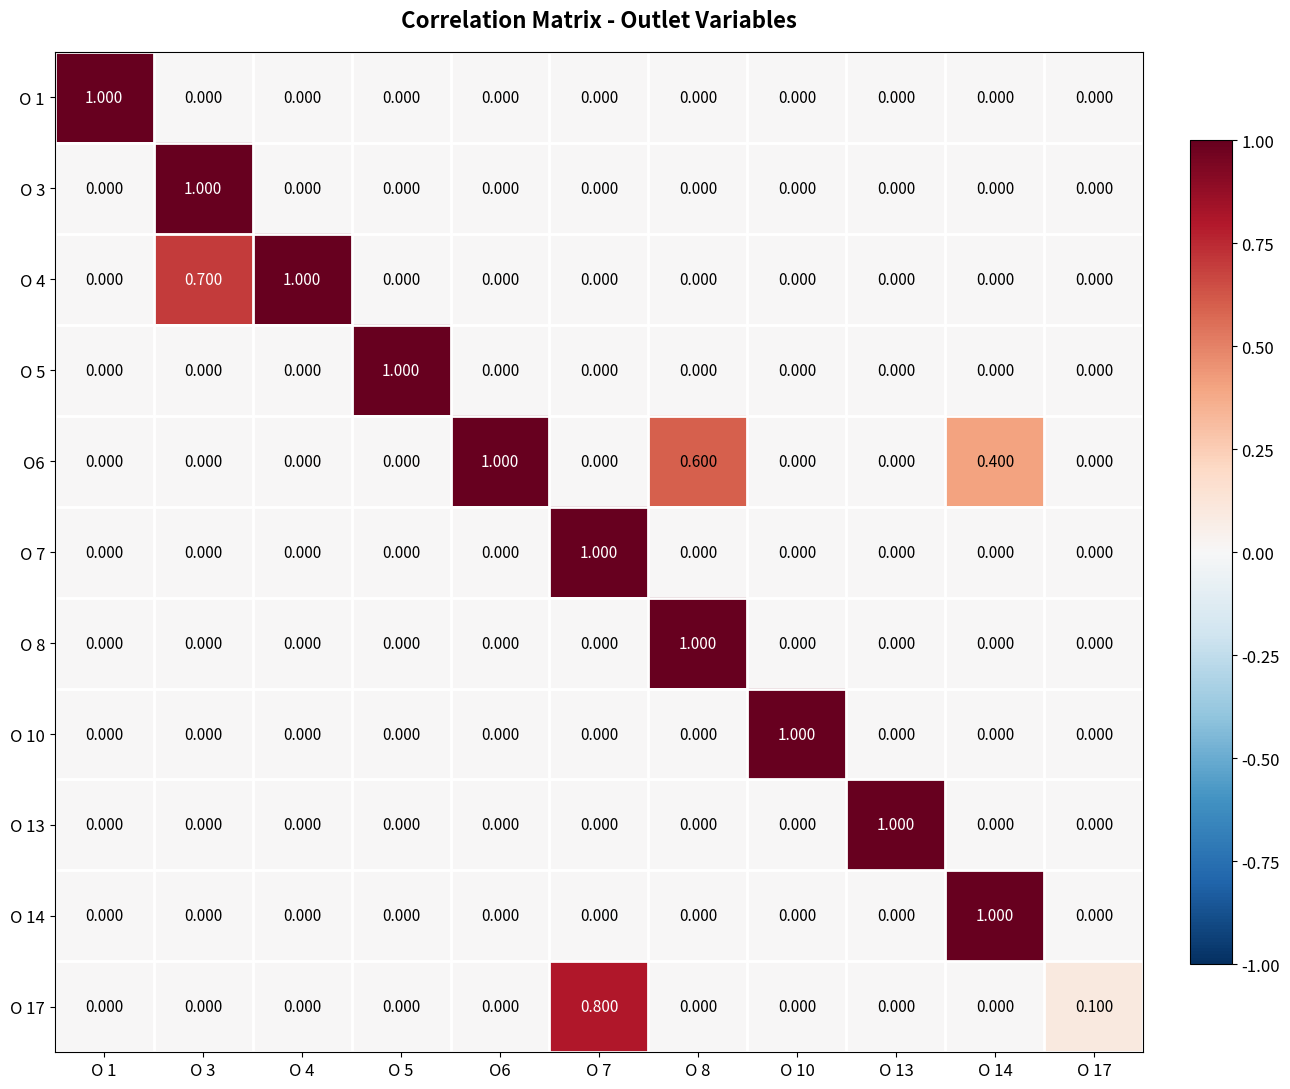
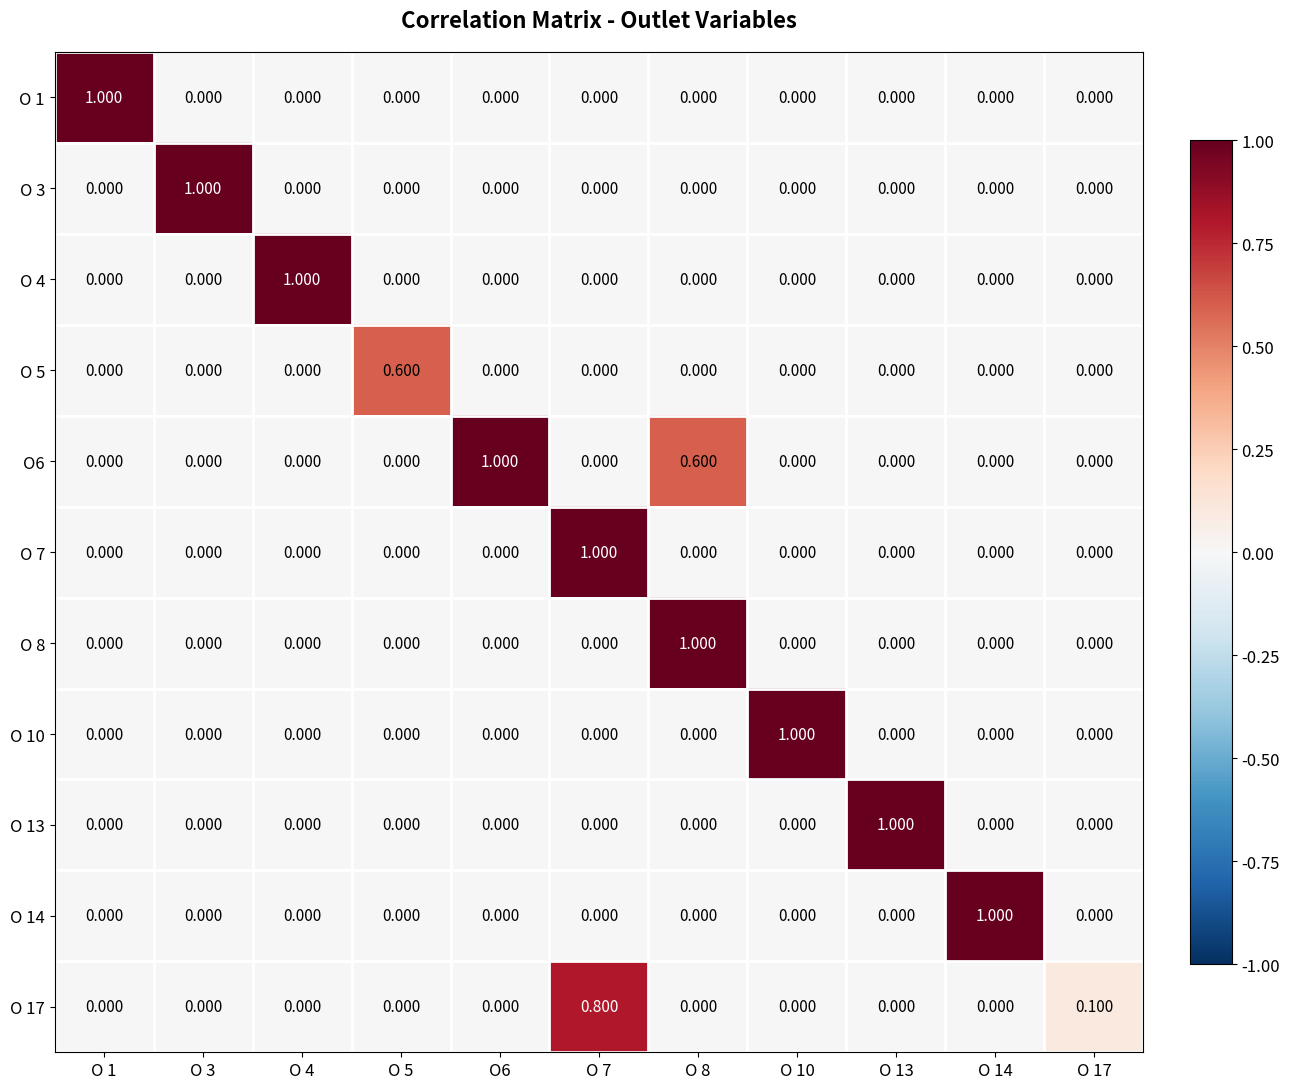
  {
    "O 1": {
      "O 1": 1.000,
      "O 3": 0.000,
      "O 4": 0.000,
      "O 5": 0.000,
      "O6": 0.000,
      "O 7": 0.000,
      "O 8": 0.000,
      "O 10": 0.000,
      "O 13": 0.000,
      "O 14": 0.000,
      "O 17": 0.000
    },
    "O 3": {
      "O 1": 0.000,
      "O 3": 1.000,
      "O 4": 0.000,
      "O 5": 0.000,
      "O6": 0.000,
      "O 7": 0.000,
      "O 8": 0.000,
      "O 10": 0.000,
      "O 13": 0.000,
      "O 14": 0.000,
      "O 17": 0.000
    },
    "O 4": {
      "O 1": 0.000,
-     "O 3": 0.700,
+     "O 3": 0.000,
      "O 4": 1.000,
      "O 5": 0.000,
      "O6": 0.000,
      "O 7": 0.000,
      "O 8": 0.000,
      "O 10": 0.000,
      "O 13": 0.000,
      "O 14": 0.000,
      "O 17": 0.000
    },
    "O 5": {
      "O 1": 0.000,
      "O 3": 0.000,
      "O 4": 0.000,
-     "O 5": 1.000,
+     "O 5": 0.600,
      "O6": 0.000,
      "O 7": 0.000,
      "O 8": 0.000,
      "O 10": 0.000,
      "O 13": 0.000,
      "O 14": 0.000,
      "O 17": 0.000
    },
    "O6": {
      "O 1": 0.000,
      "O 3": 0.000,
      "O 4": 0.000,
      "O 5": 0.000,
      "O6": 1.000,
      "O 7": 0.000,
      "O 8": 0.600,
      "O 10": 0.000,
      "O 13": 0.000,
-     "O 14": 0.400,
+     "O 14": 0.000,
      "O 17": 0.000
    },
    "O 7": {
      "O 1": 0.000,
      "O 3": 0.000,
      "O 4": 0.000,
      "O 5": 0.000,
      "O6": 0.000,
      "O 7": 1.000,
      "O 8": 0.000,
      "O 10": 0.000,
      "O 13": 0.000,
      "O 14": 0.000,
      "O 17": 0.000
    },
    "O 8": {
      "O 1": 0.000,
      "O 3": 0.000,
      "O 4": 0.000,
      "O 5": 0.000,
      "O6": 0.000,
      "O 7": 0.000,
      "O 8": 1.000,
      "O 10": 0.000,
      "O 13": 0.000,
      "O 14": 0.000,
      "O 17": 0.000
    },
    "O 10": {
      "O 1": 0.000,
      "O 3": 0.000,
      "O 4": 0.000,
      "O 5": 0.000,
      "O6": 0.000,
      "O 7": 0.000,
      "O 8": 0.000,
      "O 10": 1.000,
      "O 13": 0.000,
      "O 14": 0.000,
      "O 17": 0.000
    },
    "O 13": {
      "O 1": 0.000,
      "O 3": 0.000,
      "O 4": 0.000,
      "O 5": 0.000,
      "O6": 0.000,
      "O 7": 0.000,
      "O 8": 0.000,
      "O 10": 0.000,
      "O 13": 1.000,
      "O 14": 0.000,
      "O 17": 0.000
    },
    "O 14": {
      "O 1": 0.000,
      "O 3": 0.000,
      "O 4": 0.000,
      "O 5": 0.000,
      "O6": 0.000,
      "O 7": 0.000,
      "O 8": 0.000,
      "O 10": 0.000,
      "O 13": 0.000,
      "O 14": 1.000,
      "O 17": 0.000
    },
    "O 17": {
      "O 1": 0.000,
      "O 3": 0.000,
      "O 4": 0.000,
      "O 5": 0.000,
      "O6": 0.000,
      "O 7": 0.800,
      "O 8": 0.000,
      "O 10": 0.000,
      "O 13": 0.000,
      "O 14": 0.000,
      "O 17": 0.100
    }
  }
